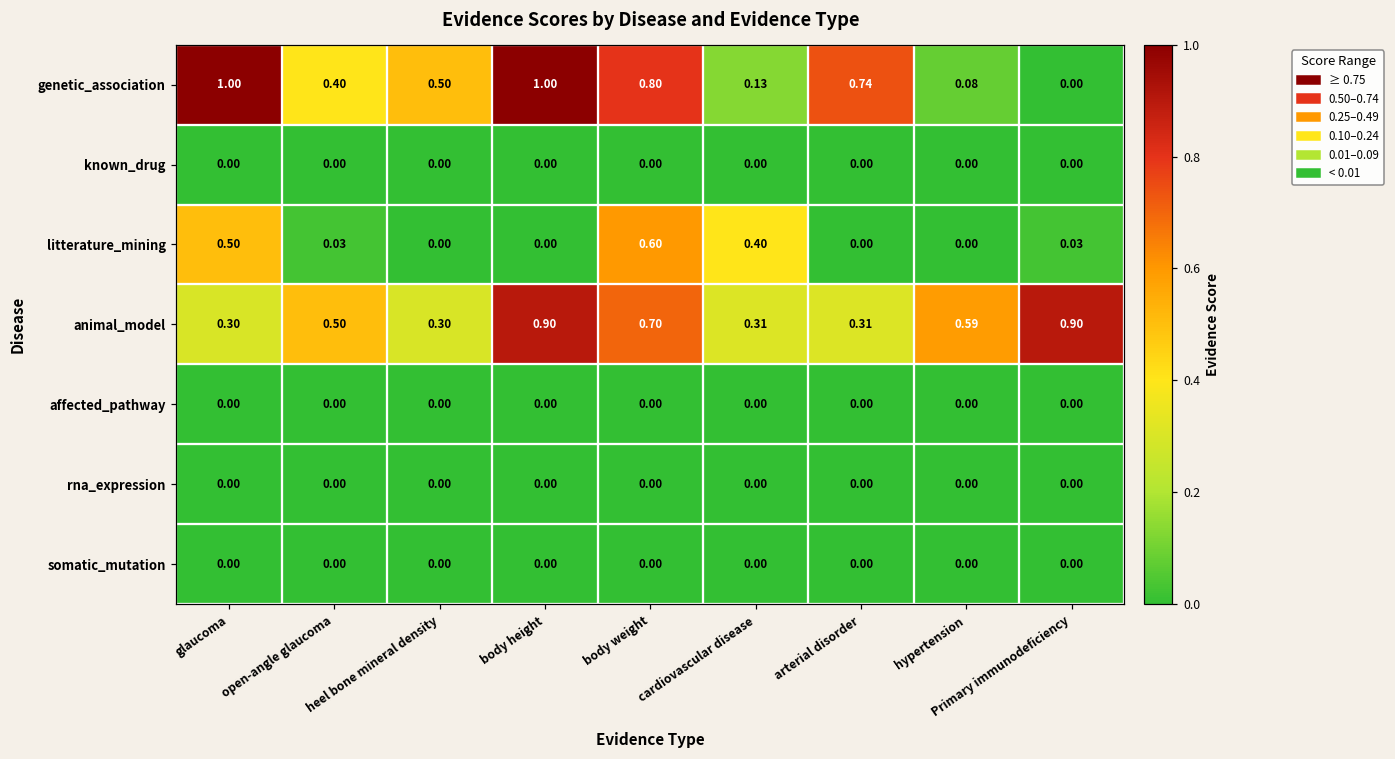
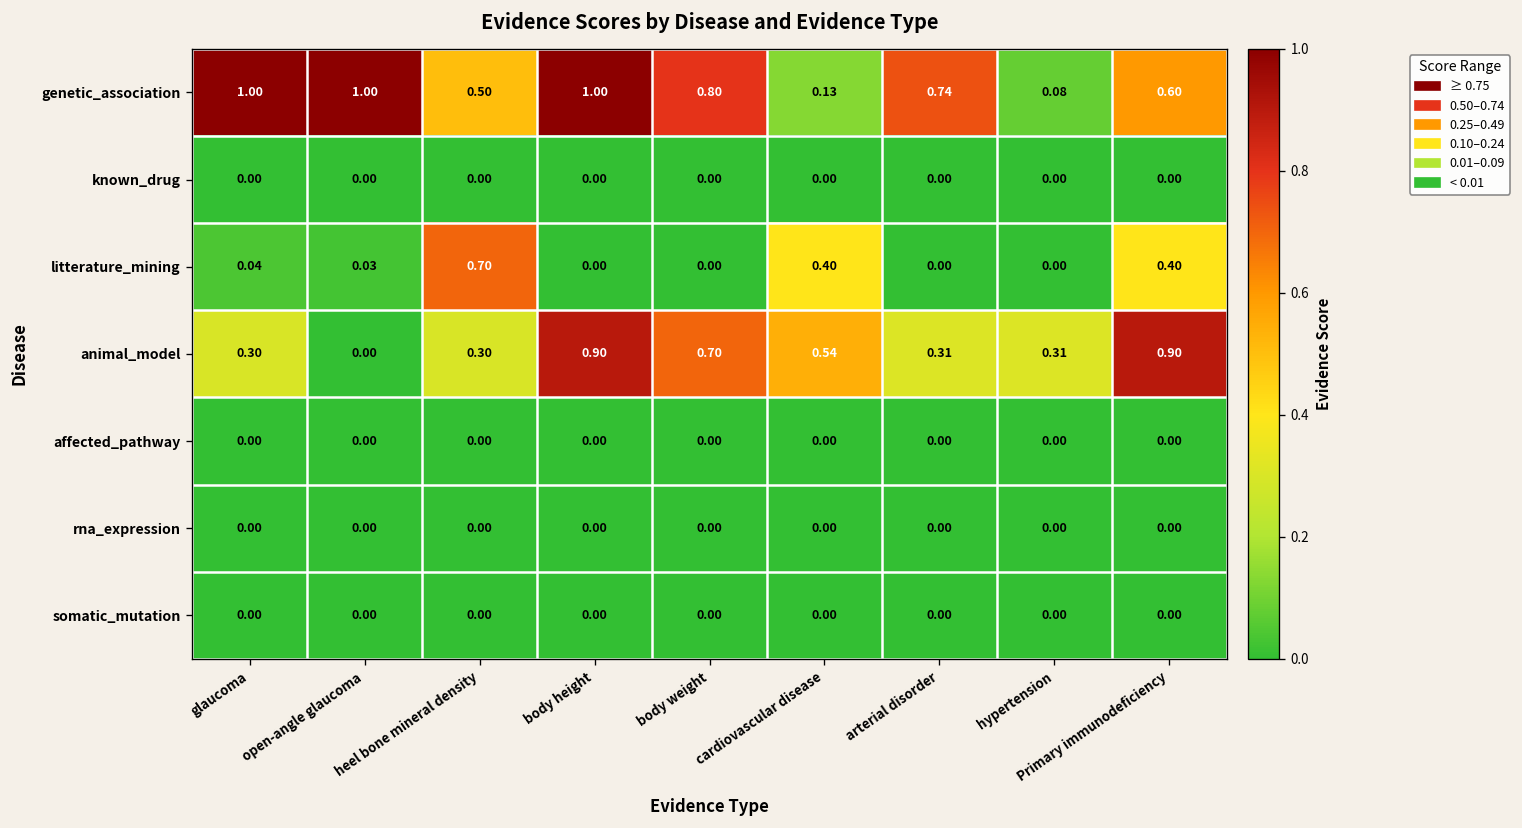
  {
    "genetic_association": {
      "glaucoma": 1.00,
-     "open-angle glaucoma": 0.40,
+     "open-angle glaucoma": 1.00,
      "heel bone mineral density": 0.50,
      "body height": 1.00,
      "body weight": 0.80,
      "cardiovascular disease": 0.13,
      "arterial disorder": 0.74,
      "hypertension": 0.08,
-     "Primary immunodeficiency": 0.00
+     "Primary immunodeficiency": 0.60
    },
    "known_drug": {
      "glaucoma": 0.00,
      "open-angle glaucoma": 0.00,
      "heel bone mineral density": 0.00,
      "body height": 0.00,
      "body weight": 0.00,
      "cardiovascular disease": 0.00,
      "arterial disorder": 0.00,
      "hypertension": 0.00,
      "Primary immunodeficiency": 0.00
    },
    "litterature_mining": {
-     "glaucoma": 0.50,
+     "glaucoma": 0.04,
      "open-angle glaucoma": 0.03,
-     "heel bone mineral density": 0.00,
+     "heel bone mineral density": 0.70,
      "body height": 0.00,
-     "body weight": 0.60,
+     "body weight": 0.00,
      "cardiovascular disease": 0.40,
      "arterial disorder": 0.00,
      "hypertension": 0.00,
-     "Primary immunodeficiency": 0.03
+     "Primary immunodeficiency": 0.40
    },
    "animal_model": {
      "glaucoma": 0.30,
-     "open-angle glaucoma": 0.50,
+     "open-angle glaucoma": 0.00,
      "heel bone mineral density": 0.30,
      "body height": 0.90,
      "body weight": 0.70,
-     "cardiovascular disease": 0.31,
+     "cardiovascular disease": 0.54,
      "arterial disorder": 0.31,
-     "hypertension": 0.59,
+     "hypertension": 0.31,
      "Primary immunodeficiency": 0.90
    },
    "affected_pathway": {
      "glaucoma": 0.00,
      "open-angle glaucoma": 0.00,
      "heel bone mineral density": 0.00,
      "body height": 0.00,
      "body weight": 0.00,
      "cardiovascular disease": 0.00,
      "arterial disorder": 0.00,
      "hypertension": 0.00,
      "Primary immunodeficiency": 0.00
    },
    "rna_expression": {
      "glaucoma": 0.00,
      "open-angle glaucoma": 0.00,
      "heel bone mineral density": 0.00,
      "body height": 0.00,
      "body weight": 0.00,
      "cardiovascular disease": 0.00,
      "arterial disorder": 0.00,
      "hypertension": 0.00,
      "Primary immunodeficiency": 0.00
    },
    "somatic_mutation": {
      "glaucoma": 0.00,
      "open-angle glaucoma": 0.00,
      "heel bone mineral density": 0.00,
      "body height": 0.00,
      "body weight": 0.00,
      "cardiovascular disease": 0.00,
      "arterial disorder": 0.00,
      "hypertension": 0.00,
      "Primary immunodeficiency": 0.00
    }
  }
